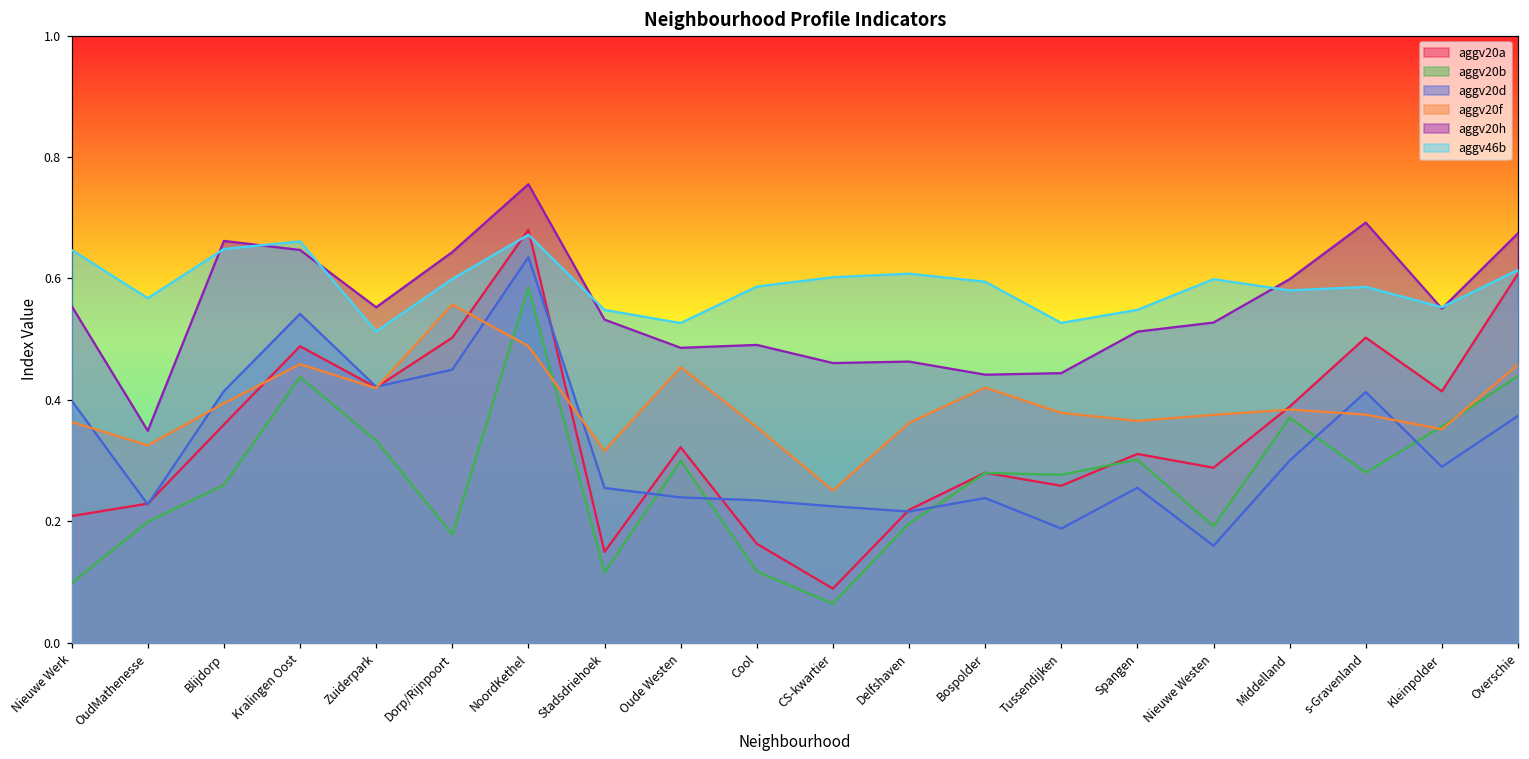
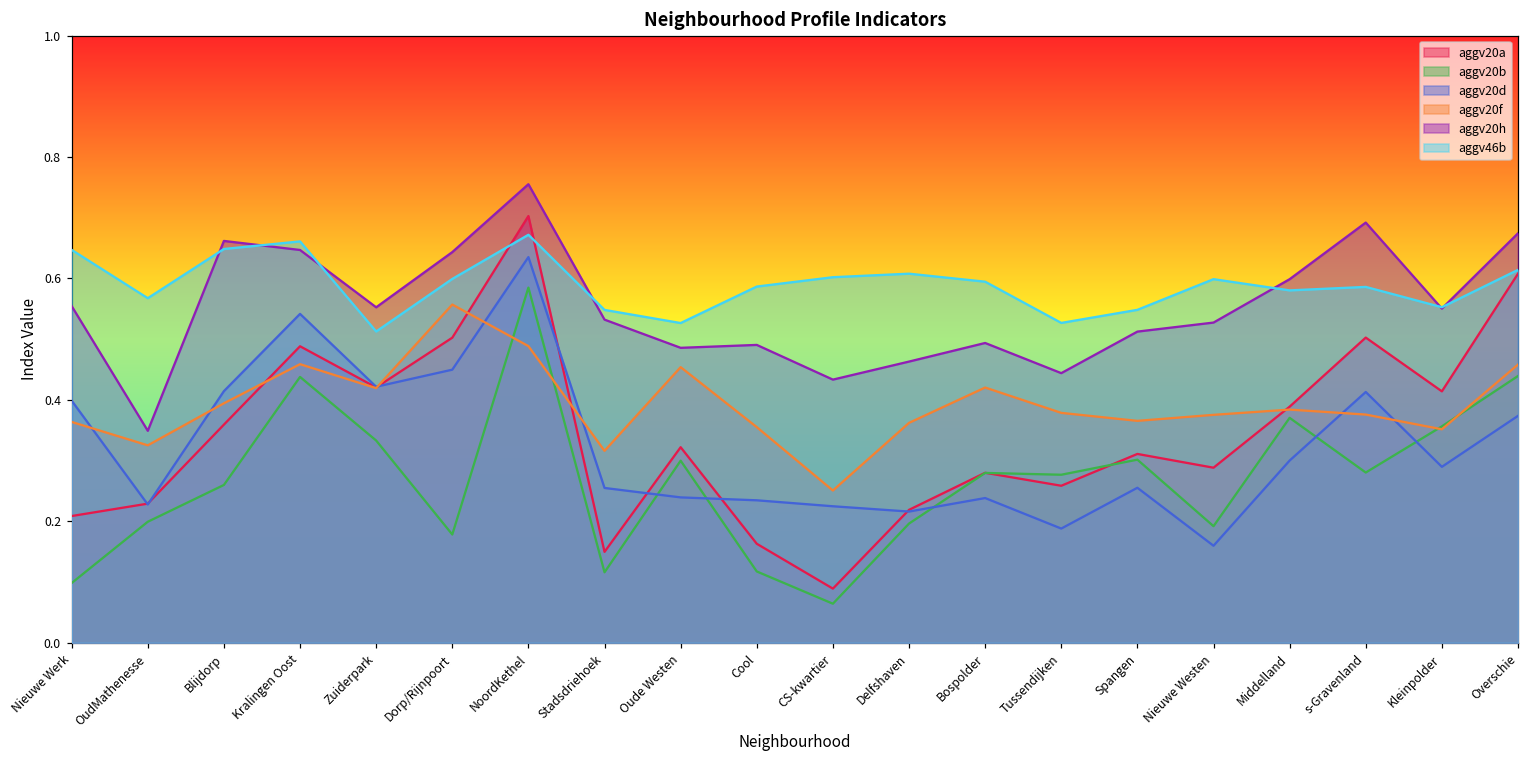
  {
    "aggv20a": {
      "Nieuwe Werk": 0.21,
      "Blijdorp": 0.36,
      "Kralingen Oost": 0.49,
      "Dorp/Rijnpoort": 0.50,
-     "NoordKethel": 0.68,
+     "NoordKethel": 0.70,
      "Stadsdriehoek": 0.15,
      "Oude Westen": 0.32,
      "Cool": 0.16,
      "CS-kwartier": 0.09,
      "Tussendijken": 0.26,
      "Spangen": 0.31,
      "Nieuwe Westen": 0.29,
      "Middelland": 0.39,
      "s-Gravenland": 0.50,
      "Kleinpolder": 0.41,
      "Overschie": 0.61
    },
    "aggv20b": {
      "Nieuwe Werk": 0.10,
      "OudMathenesse": 0.20,
      "Blijdorp": 0.26,
      "Kralingen Oost": 0.44,
      "Zuiderpark": 0.33,
      "Dorp/Rijnpoort": 0.18,
      "NoordKethel": 0.58,
      "Stadsdriehoek": 0.12,
      "Oude Westen": 0.30,
      "Cool": 0.12,
      "CS-kwartier": 0.06,
      "Delfshaven": 0.20,
      "Tussendijken": 0.28,
      "Spangen": 0.30,
      "Nieuwe Westen": 0.19,
      "Middelland": 0.37,
      "s-Gravenland": 0.28,
      "Kleinpolder": 0.36,
      "Overschie": 0.44
    },
    "aggv20d": {
      "Nieuwe Werk": 0.40,
      "Blijdorp": 0.41,
      "Kralingen Oost": 0.54,
      "Dorp/Rijnpoort": 0.45,
      "NoordKethel": 0.64,
      "Stadsdriehoek": 0.25,
      "Oude Westen": 0.24,
      "Cool": 0.23,
      "CS-kwartier": 0.22,
      "Bospolder": 0.24,
      "Tussendijken": 0.19,
      "Spangen": 0.26,
      "Nieuwe Westen": 0.16,
      "Middelland": 0.30,
      "s-Gravenland": 0.41,
      "Kleinpolder": 0.29,
      "Overschie": 0.37
    },
    "aggv20f": {
      "Nieuwe Werk": 0.36,
      "OudMathenesse": 0.33,
      "Blijdorp": 0.39,
      "Kralingen Oost": 0.46,
      "Dorp/Rijnpoort": 0.56,
      "NoordKethel": 0.49,
      "Stadsdriehoek": 0.32,
      "Oude Westen": 0.45,
      "Cool": 0.36,
      "CS-kwartier": 0.25,
      "Delfshaven": 0.36,
      "Bospolder": 0.42,
      "Tussendijken": 0.38,
      "Spangen": 0.37,
      "Nieuwe Westen": 0.38,
      "Middelland": 0.38,
      "s-Gravenland": 0.38,
      "Kleinpolder": 0.35,
      "Overschie": 0.46
    },
    "aggv20h": {
      "Nieuwe Werk": 0.55,
      "OudMathenesse": 0.35,
      "Blijdorp": 0.66,
      "Kralingen Oost": 0.65,
      "Zuiderpark": 0.55,
      "Dorp/Rijnpoort": 0.64,
      "NoordKethel": 0.76,
      "Stadsdriehoek": 0.53,
      "Oude Westen": 0.49,
      "Cool": 0.49,
-     "CS-kwartier": 0.46,
+     "CS-kwartier": 0.43,
      "Delfshaven": 0.46,
-     "Bospolder": 0.44,
+     "Bospolder": 0.49,
      "Tussendijken": 0.44,
      "Spangen": 0.51,
      "Nieuwe Westen": 0.53,
      "Middelland": 0.60,
      "s-Gravenland": 0.69,
      "Overschie": 0.67
    },
    "aggv46b": {
      "Nieuwe Werk": 0.65,
      "OudMathenesse": 0.57,
      "Blijdorp": 0.65,
      "Kralingen Oost": 0.66,
      "Zuiderpark": 0.51,
      "Dorp/Rijnpoort": 0.60,
      "NoordKethel": 0.67,
      "Stadsdriehoek": 0.55,
      "Oude Westen": 0.53,
      "Cool": 0.59,
      "CS-kwartier": 0.60,
      "Delfshaven": 0.61,
      "Bospolder": 0.59,
      "Tussendijken": 0.53,
      "Spangen": 0.55,
      "Nieuwe Westen": 0.60,
      "Middelland": 0.58,
      "s-Gravenland": 0.59,
      "Overschie": 0.61
    }
  }
